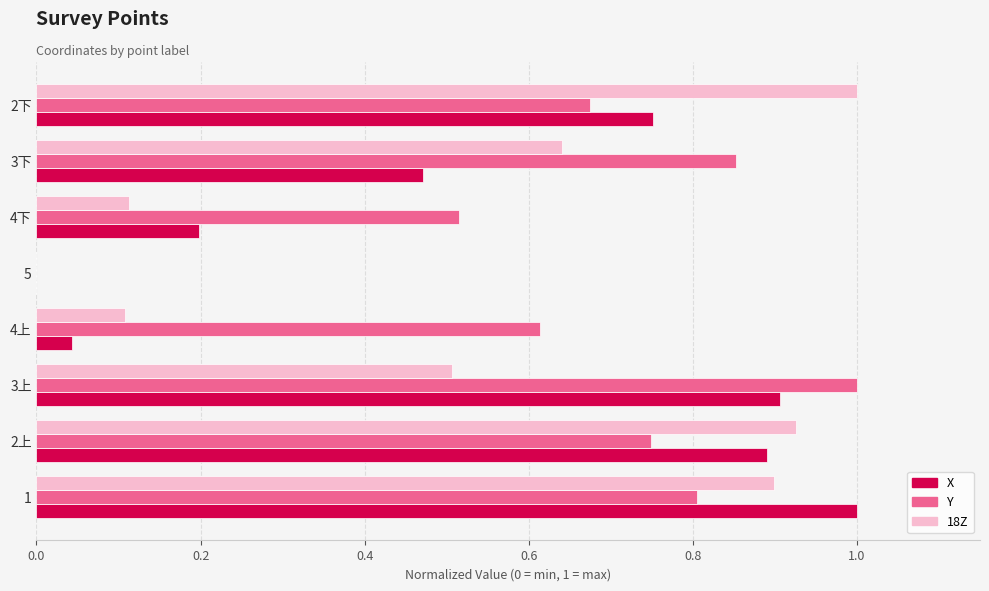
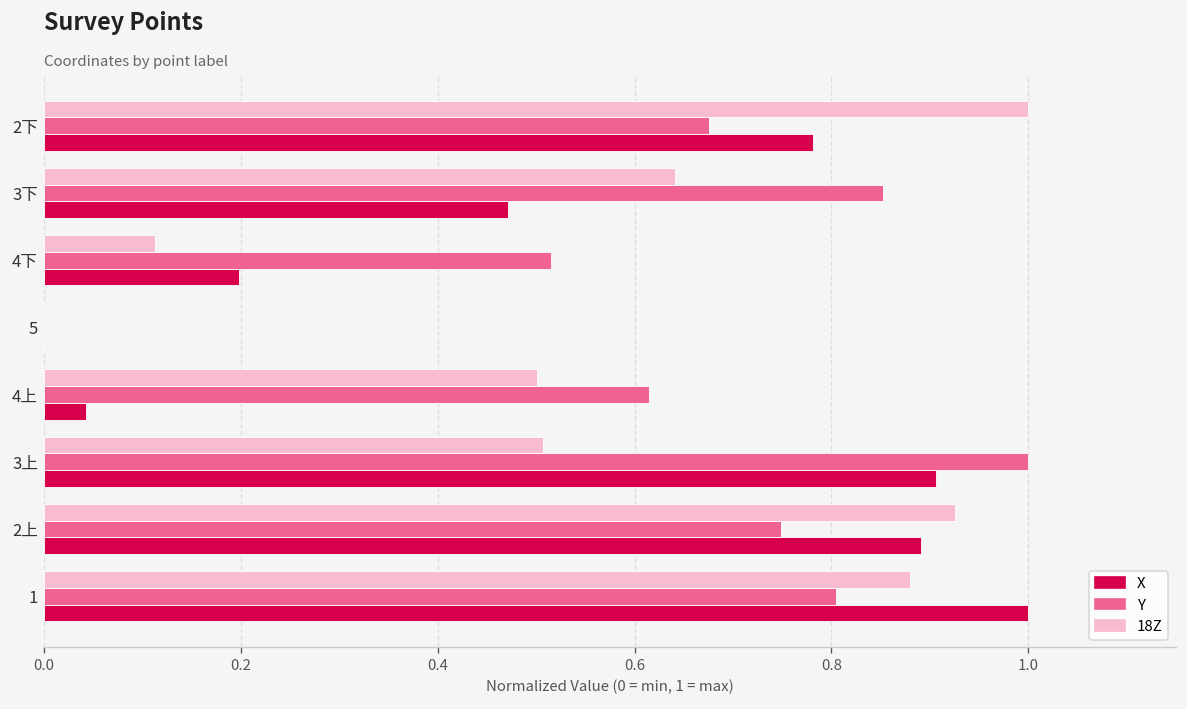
  {
    "X": {
-     "2下": 0.75,
+     "2下": 0.78,
      "3下": 0.47,
      "4下": 0.20,
      "5": 0.00,
      "4上": 0.04,
      "3上": 0.91,
      "2上": 0.89,
      "1": 1.00
    },
    "Y": {
      "2下": 0.68,
      "3下": 0.85,
      "4下": 0.51,
      "5": 0.00,
      "4上": 0.61,
      "3上": 1.00,
      "2上": 0.75,
      "1": 0.80
    },
    "18Z": {
      "2下": 1.00,
      "3下": 0.64,
      "4下": 0.11,
      "5": 0.00,
-     "4上": 0.11,
+     "4上": 0.50,
      "3上": 0.51,
      "2上": 0.93,
-     "1": 0.90
+     "1": 0.88
    }
  }
